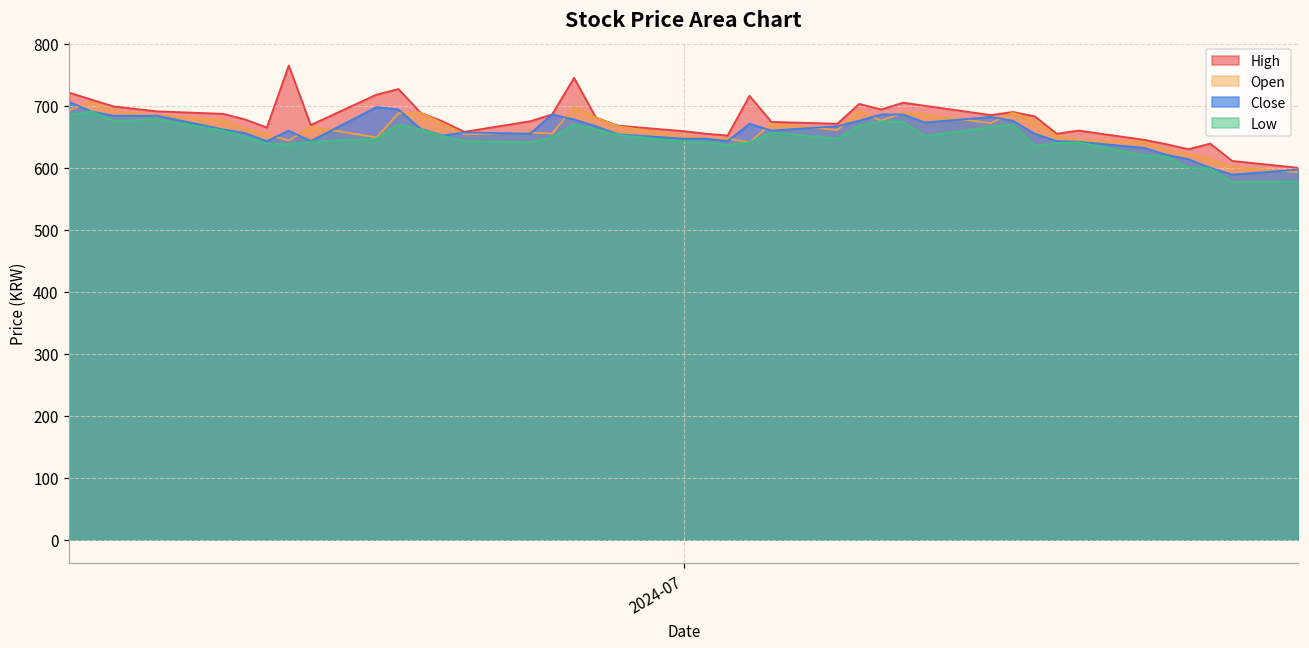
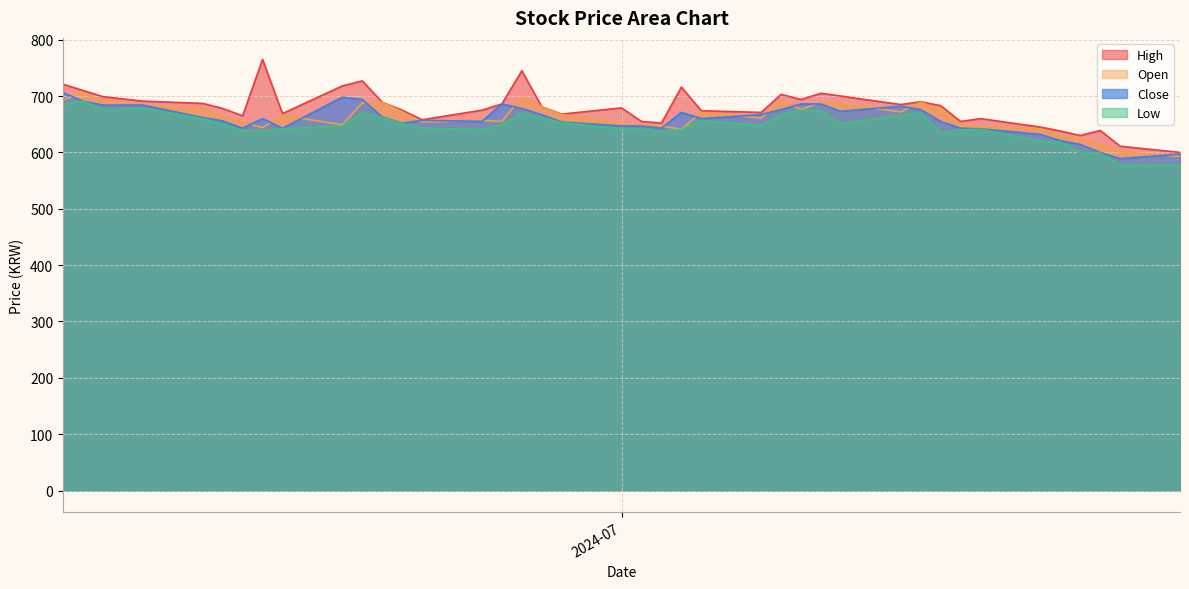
  {
    "High": {
-     "2024-07": 660
+     "2024-07": 680
    },
    "Low": {
      "2024-07": 640
    }
  }
